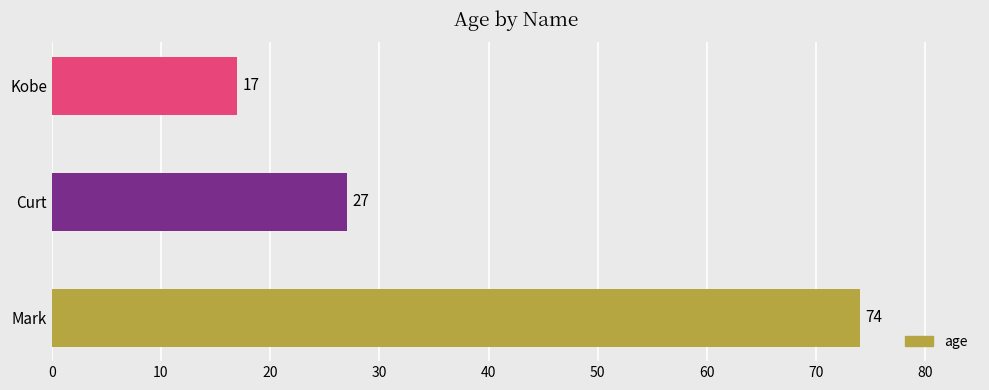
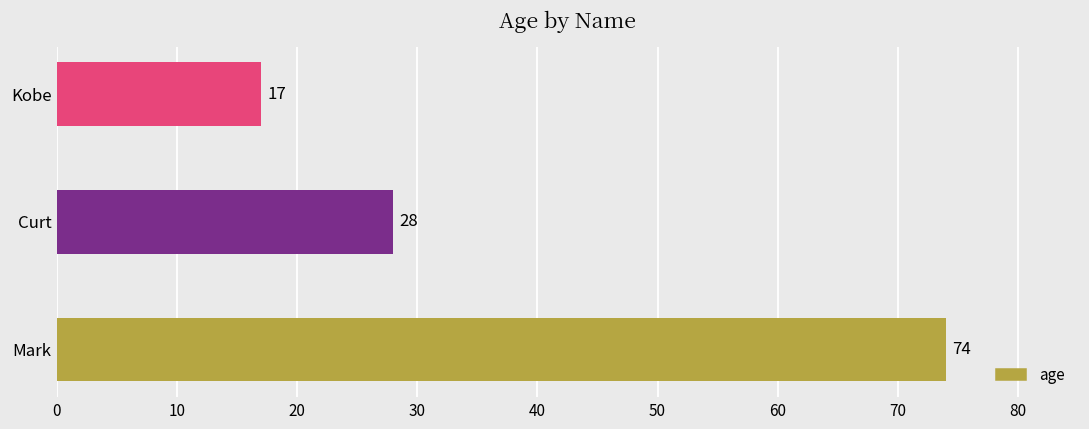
  {
    "Kobe": 17,
-   "Curt": 27,
+   "Curt": 28,
    "Mark": 74
  }
